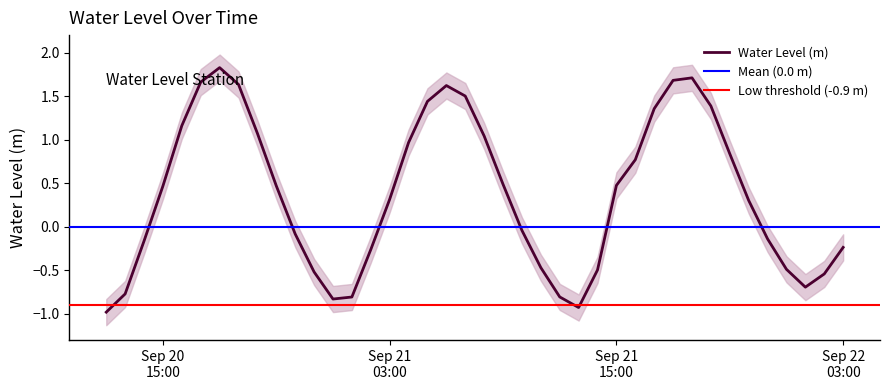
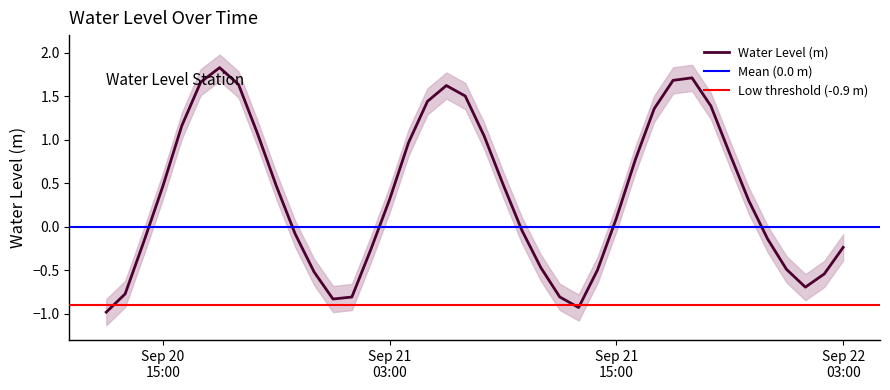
  {
    "Water Level (m)": {
      "Sep 20 15:00": 0.5,
      "Sep 21 03:00": 0.3,
-     "Sep 21 15:00": 0.5,
+     "Sep 21 15:00": 0.1,
      "Sep 22 03:00": -0.2
    }
  }
